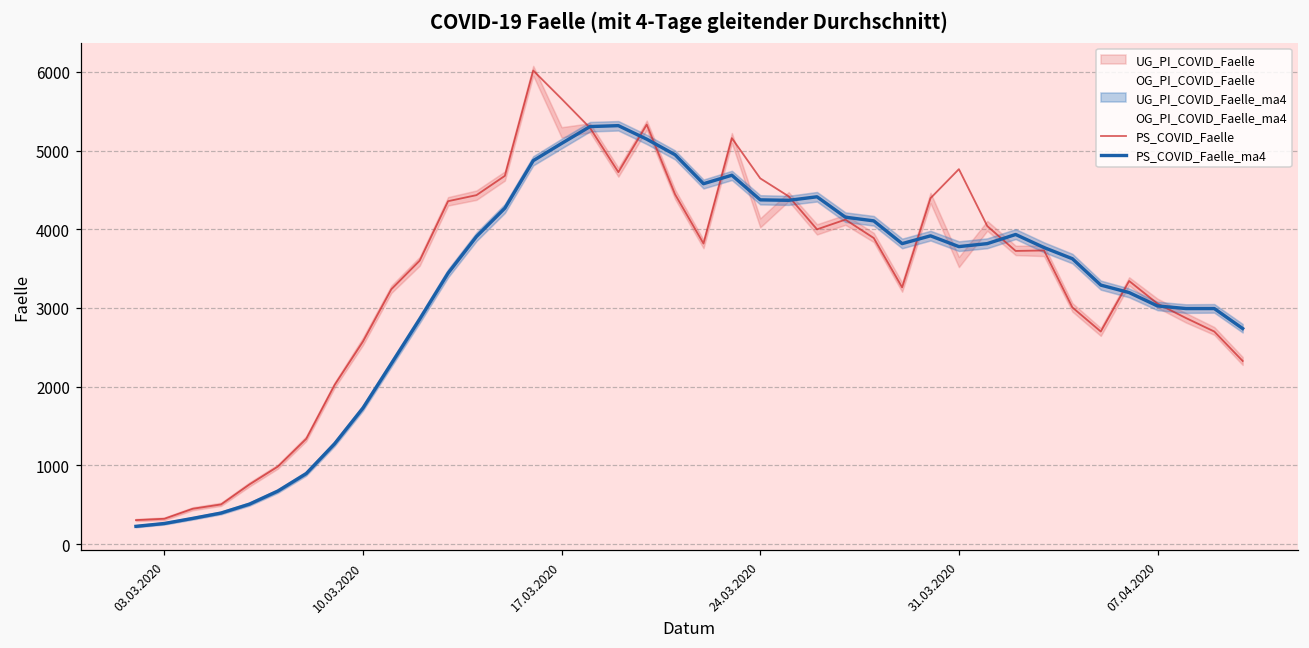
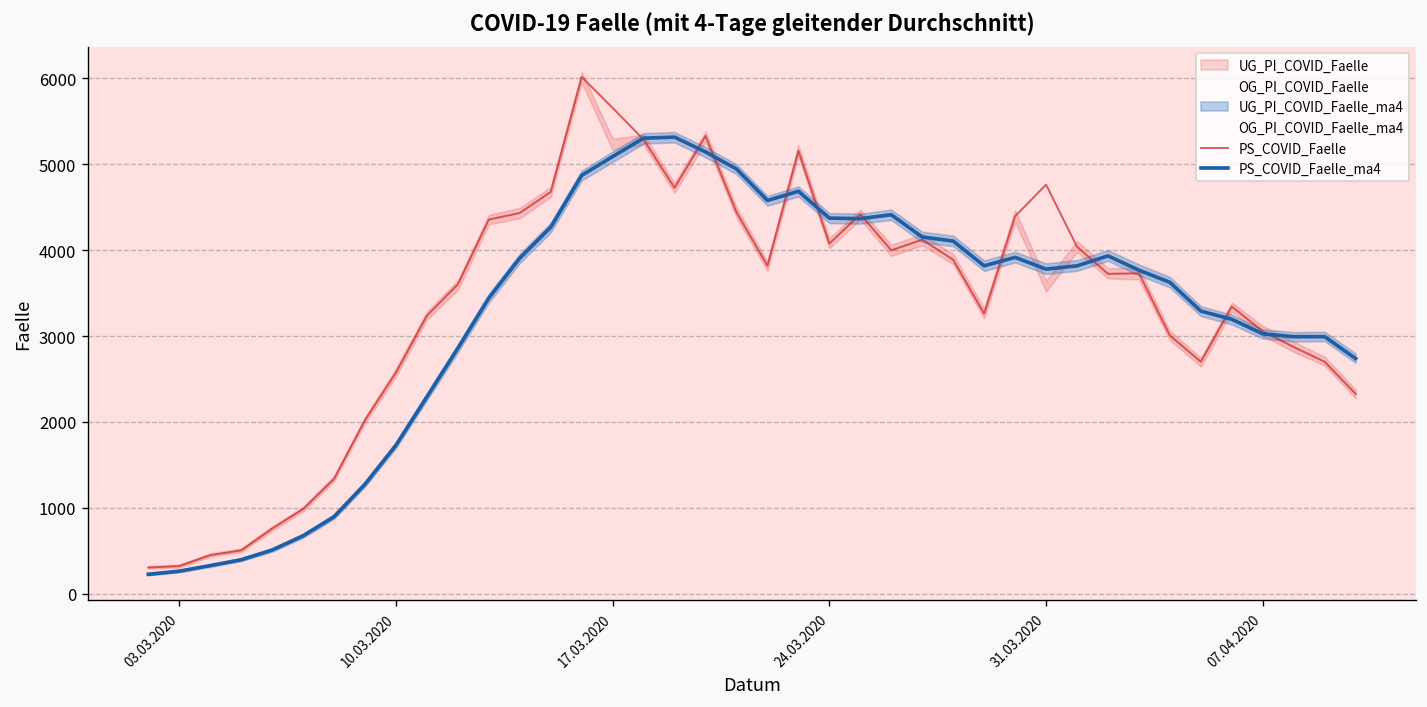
  {
    "PS_COVID_Faelle": {
      "10.03.2020": 2600,
      "17.03.2020": 5700,
-     "24.03.2020": 4600,
+     "24.03.2020": 4100,
      "31.03.2020": 4800
    }
  }
